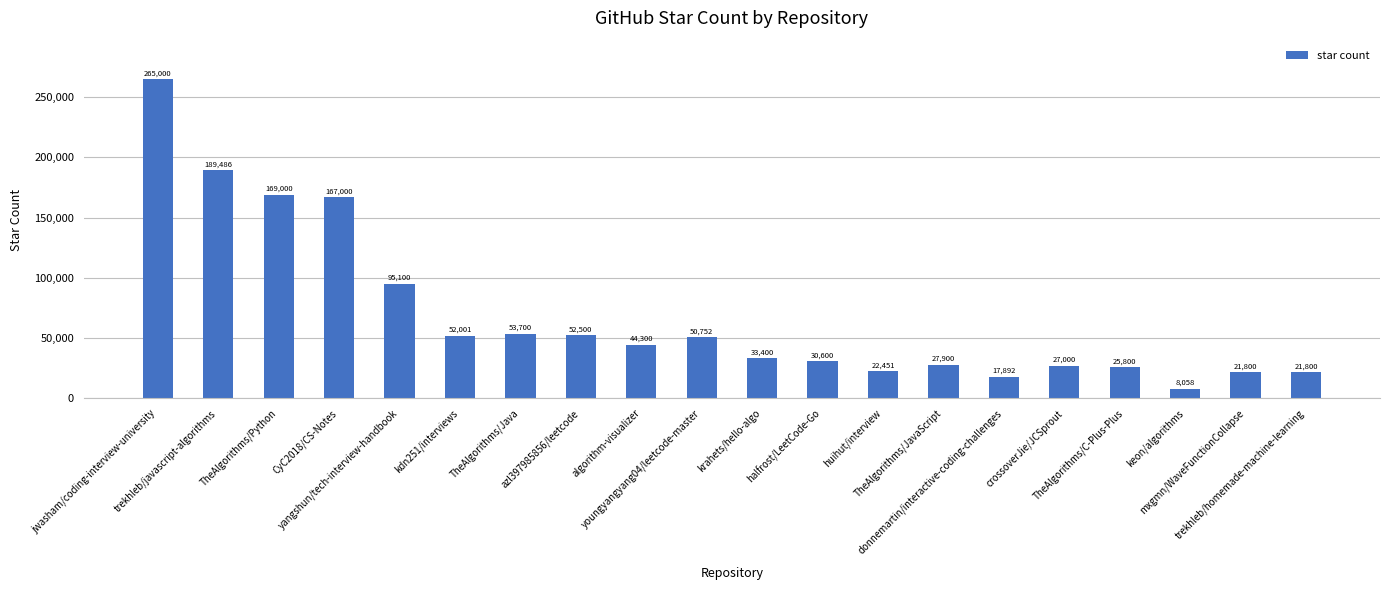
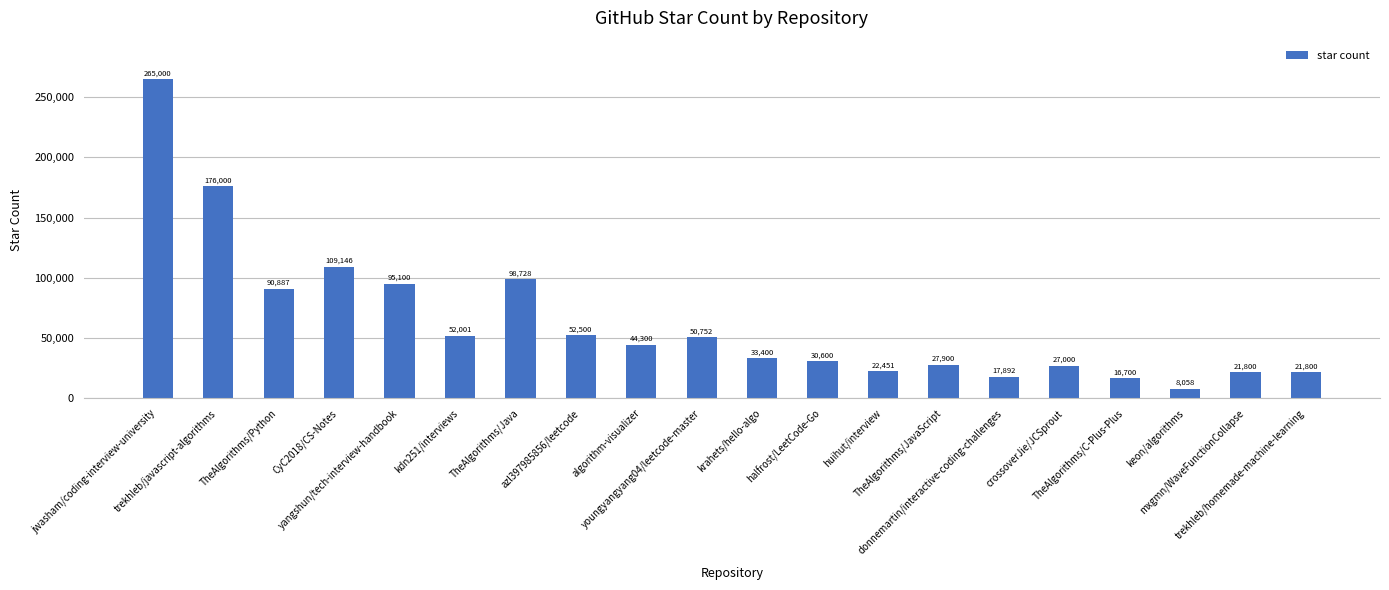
  {
    "jwasham/coding-interview-university": "265,000",
-   "trekhleb/javascript-algorithms": "189,486",
-   "TheAlgorithms/Python": "169,000",
-   "CyC2018/CS-Notes": "167,000",
+   "trekhleb/javascript-algorithms": "176,000",
+   "TheAlgorithms/Python": "90,887",
+   "CyC2018/CS-Notes": "109,146",
    "yangshun/tech-interview-handbook": "95,100",
    "kdn251/interviews": "52,001",
-   "TheAlgorithms/Java": "53,700",
+   "TheAlgorithms/Java": "98,728",
    "azl397985856/leetcode": "52,500",
    "algorithm-visualizer": "44,300",
    "youngyangyang04/leetcode-master": "50,752",
    "krahets/hello-algo": "33,400",
    "halfrost/LeetCode-Go": "30,600",
    "huihut/interview": "22,451",
    "TheAlgorithms/JavaScript": "27,900",
    "donnemartin/interactive-coding-challenges": "17,892",
    "crossoverJie/JCSprout": "27,000",
-   "TheAlgorithms/C-Plus-Plus": "25,800",
+   "TheAlgorithms/C-Plus-Plus": "16,700",
    "keon/algorithms": "8,058",
    "mxgmn/WaveFunctionCollapse": "21,800",
    "trekhleb/homemade-machine-learning": "21,800"
  }
